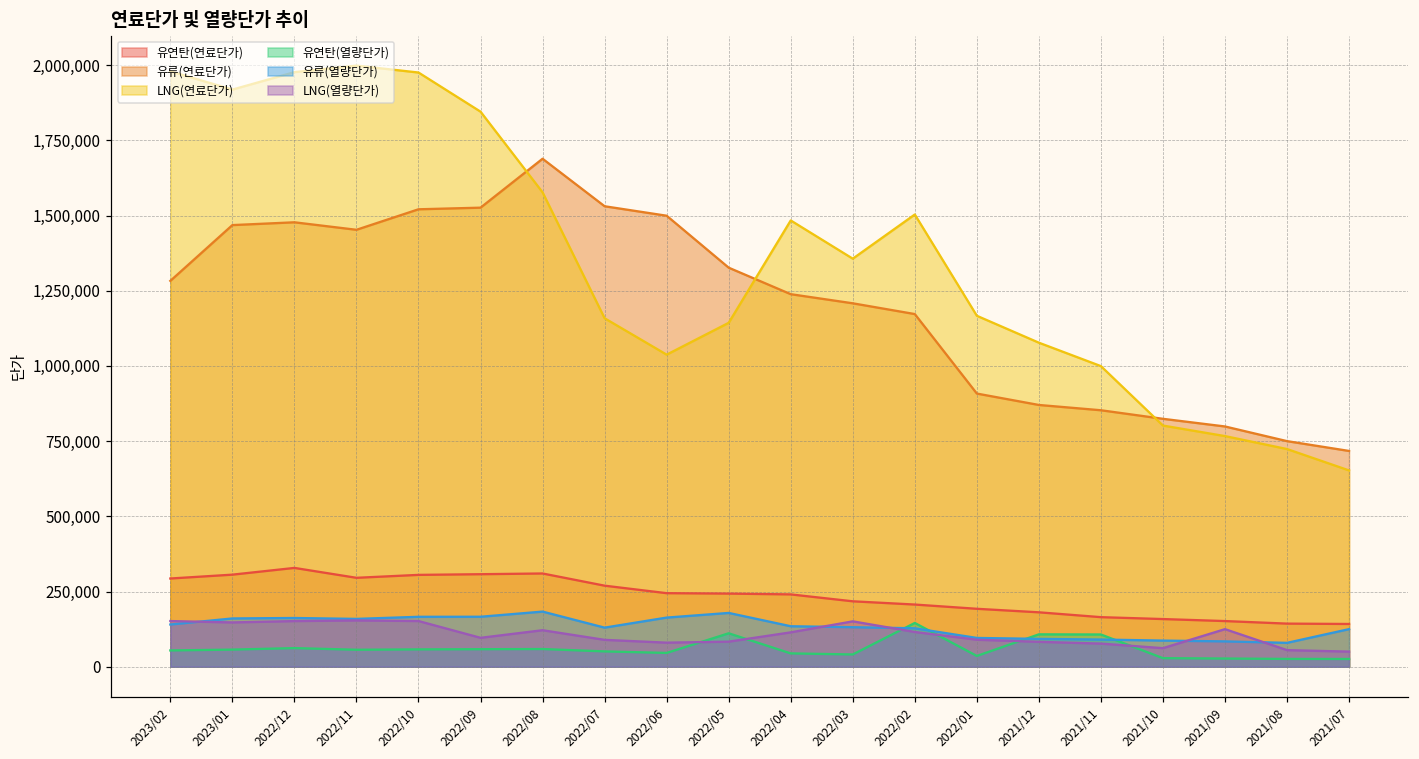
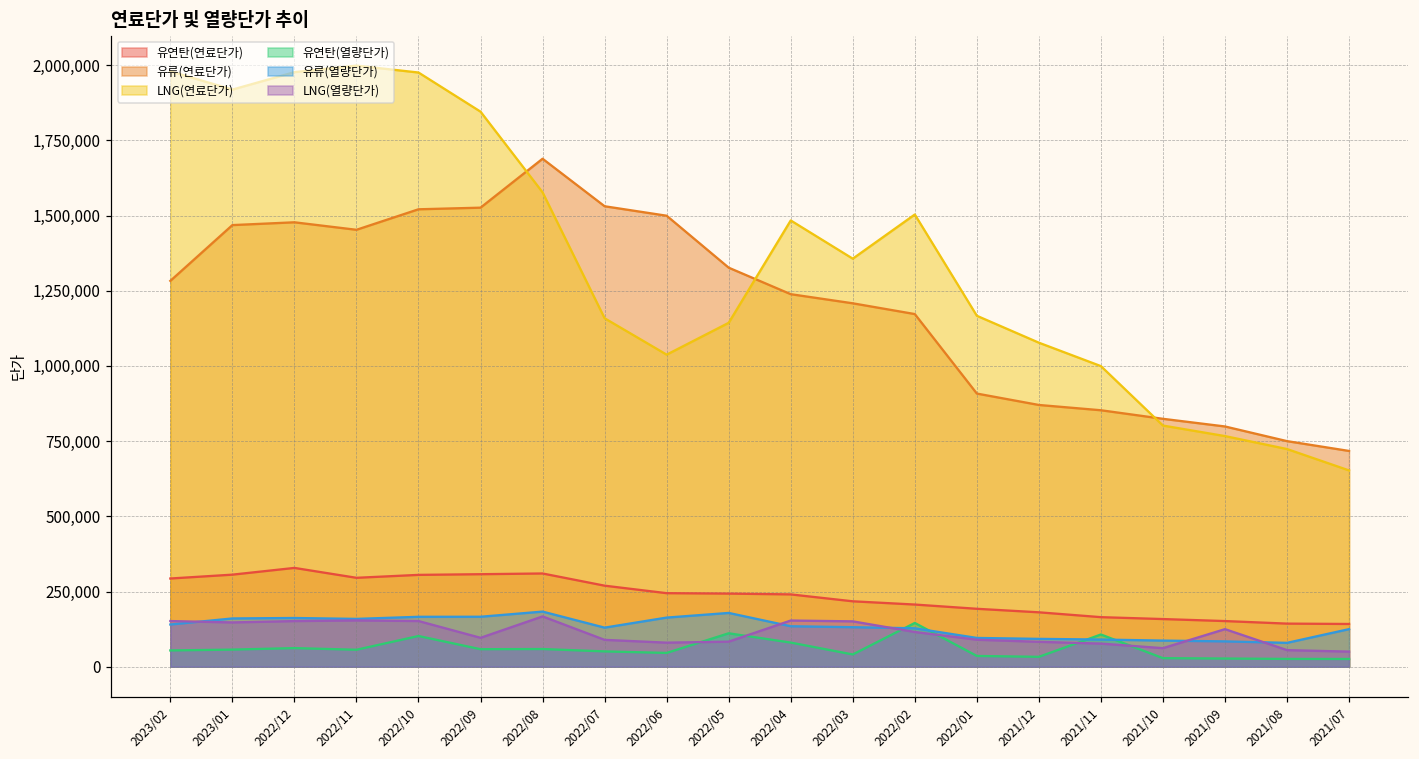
  {
    "유연탄(열량단가)": {
      "2023/02": "50,000",
      "2023/01": "60,000",
      "2022/12": "60,000",
      "2022/11": "60,000",
-     "2022/10": "60,000",
+     "2022/10": "100,000",
      "2022/09": "60,000",
      "2022/08": "60,000",
      "2022/07": "50,000",
      "2022/06": "50,000",
      "2022/05": "110,000",
-     "2022/04": "40,000",
+     "2022/04": "80,000",
      "2022/03": "40,000",
      "2022/02": "150,000",
      "2022/01": "40,000",
-     "2021/12": "110,000",
+     "2021/12": "30,000",
      "2021/11": "110,000",
      "2021/10": "30,000",
      "2021/09": "30,000",
      "2021/08": "30,000",
      "2021/07": "30,000"
    },
    "유류(열량단가)": {
      "2023/02": "140,000",
      "2023/01": "160,000",
      "2022/12": "160,000",
      "2022/10": "170,000",
      "2022/09": "170,000",
      "2022/08": "180,000",
      "2022/07": "130,000",
      "2022/06": "160,000",
      "2022/05": "180,000",
      "2022/04": "130,000",
      "2022/03": "130,000",
      "2022/02": "130,000",
      "2021/12": "90,000",
      "2021/11": "90,000",
      "2021/10": "90,000",
      "2021/09": "80,000",
      "2021/08": "80,000",
      "2021/07": "120,000"
    },
    "LNG(열량단가)": {
      "2023/02": "150,000",
      "2023/01": "150,000",
      "2022/12": "150,000",
      "2022/10": "150,000",
      "2022/09": "100,000",
-     "2022/08": "120,000",
+     "2022/08": "170,000",
      "2022/07": "90,000",
      "2022/06": "80,000",
      "2022/05": "80,000",
-     "2022/04": "110,000",
+     "2022/04": "150,000",
      "2022/03": "150,000",
      "2022/02": "120,000",
      "2021/12": "80,000",
      "2021/11": "80,000",
      "2021/10": "60,000",
      "2021/09": "120,000",
      "2021/08": "60,000",
      "2021/07": "50,000"
    }
  }
